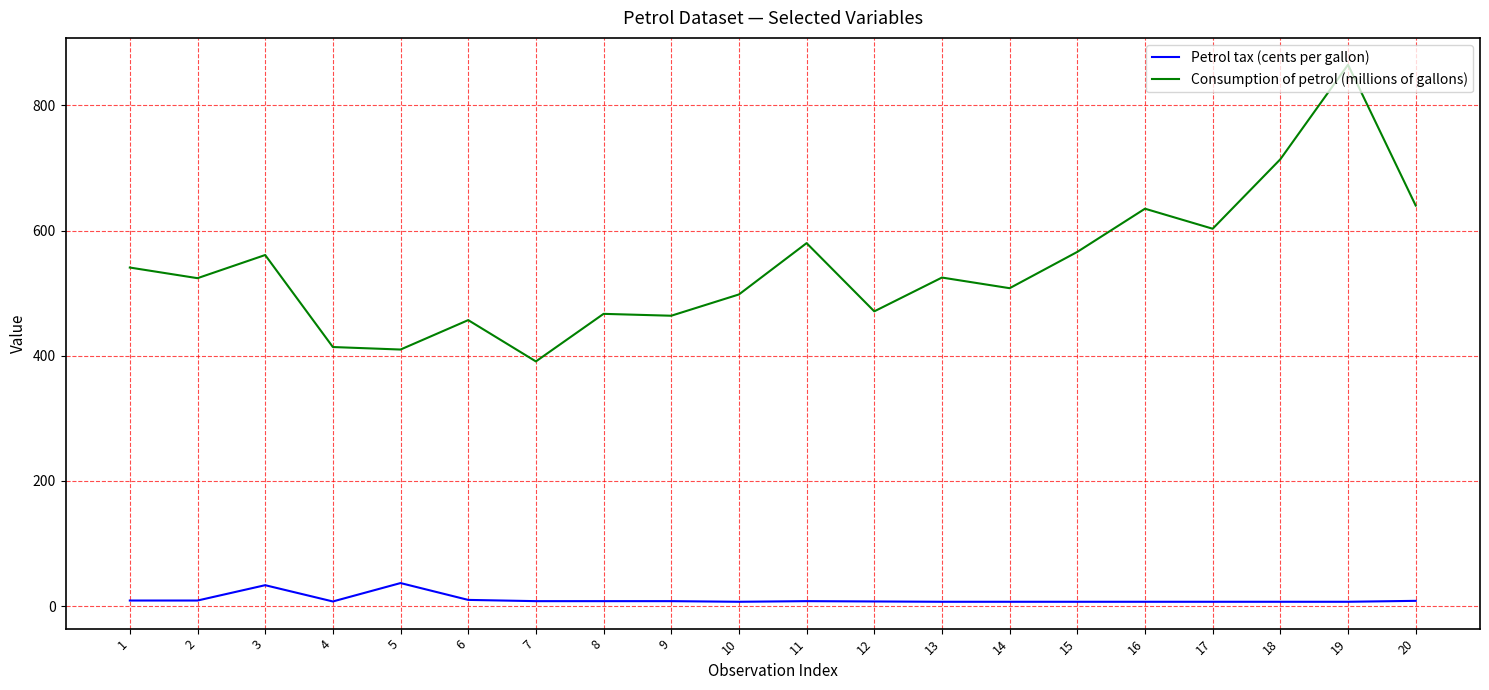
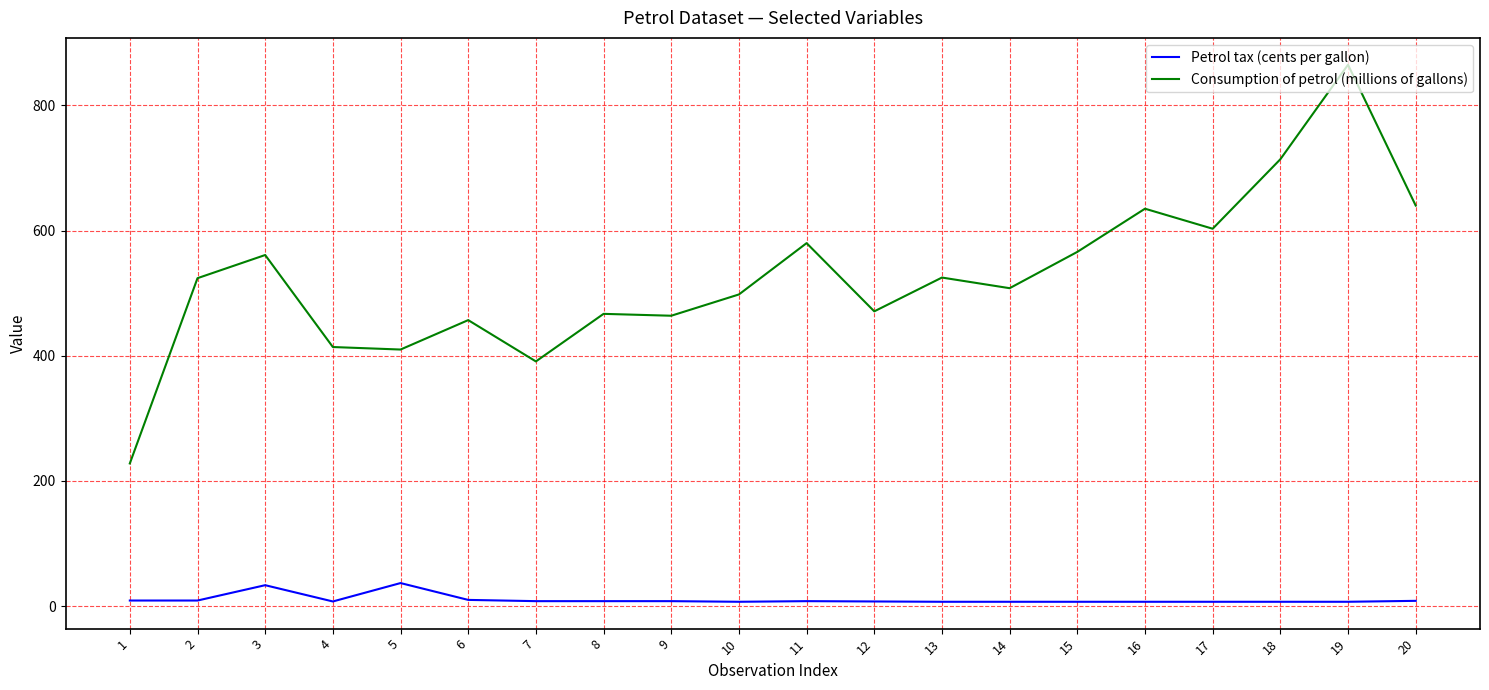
  {
    "Petrol tax (cents per gallon)": {
      "1": 10,
      "2": 10,
      "3": 30,
      "4": 10,
      "5": 40,
      "6": 10,
      "7": 10,
      "8": 10,
      "9": 10,
      "10": 10,
      "11": 10,
      "12": 10,
      "13": 10,
      "14": 10,
      "15": 10,
      "16": 10,
      "17": 10,
      "18": 10,
      "19": 10,
      "20": 10
    },
    "Consumption of petrol (millions of gallons)": {
-     "1": 540,
+     "1": 230,
      "2": 520,
      "3": 560,
      "4": 410,
      "5": 410,
      "6": 460,
      "7": 390,
      "8": 470,
      "9": 460,
      "10": 500,
      "11": 580,
      "12": 470,
      "13": 530,
      "14": 510,
      "15": 570,
      "16": 640,
      "17": 600,
      "18": 710,
      "20": 640
    }
  }
